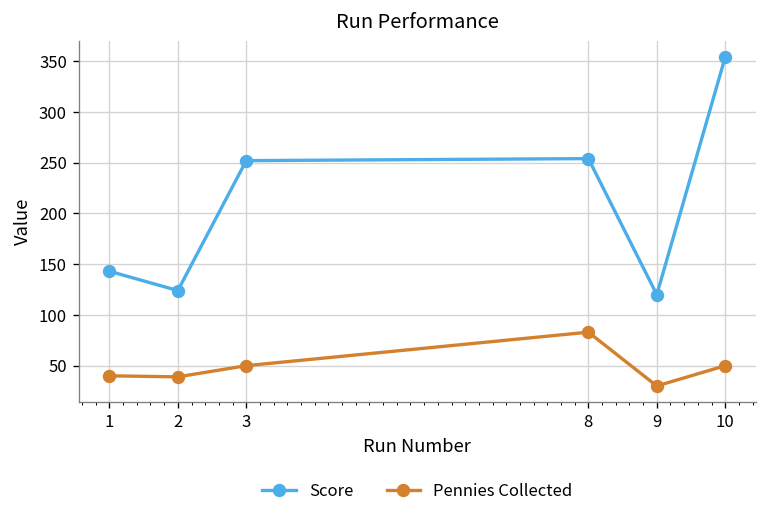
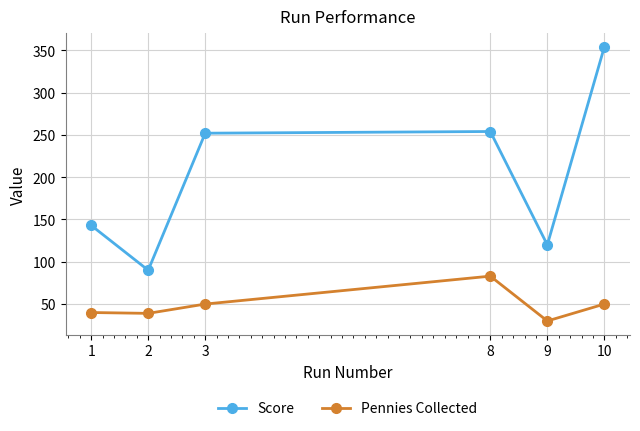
  {
    "Score": {
      "1": 140,
-     "2": 120,
+     "2": 90,
      "3": 250,
      "8": 250,
      "9": 120,
      "10": 350
    },
    "Pennies Collected": {
      "1": 40,
      "2": 40,
      "3": 50,
      "8": 80,
      "9": 30,
      "10": 50
    }
  }
